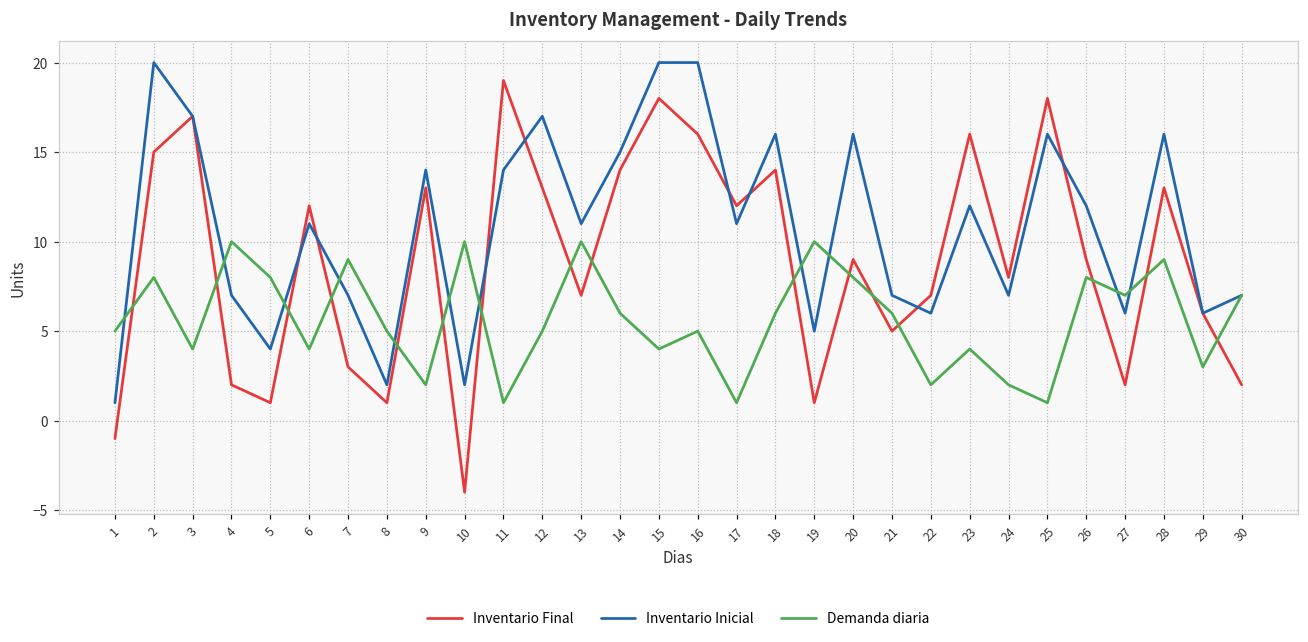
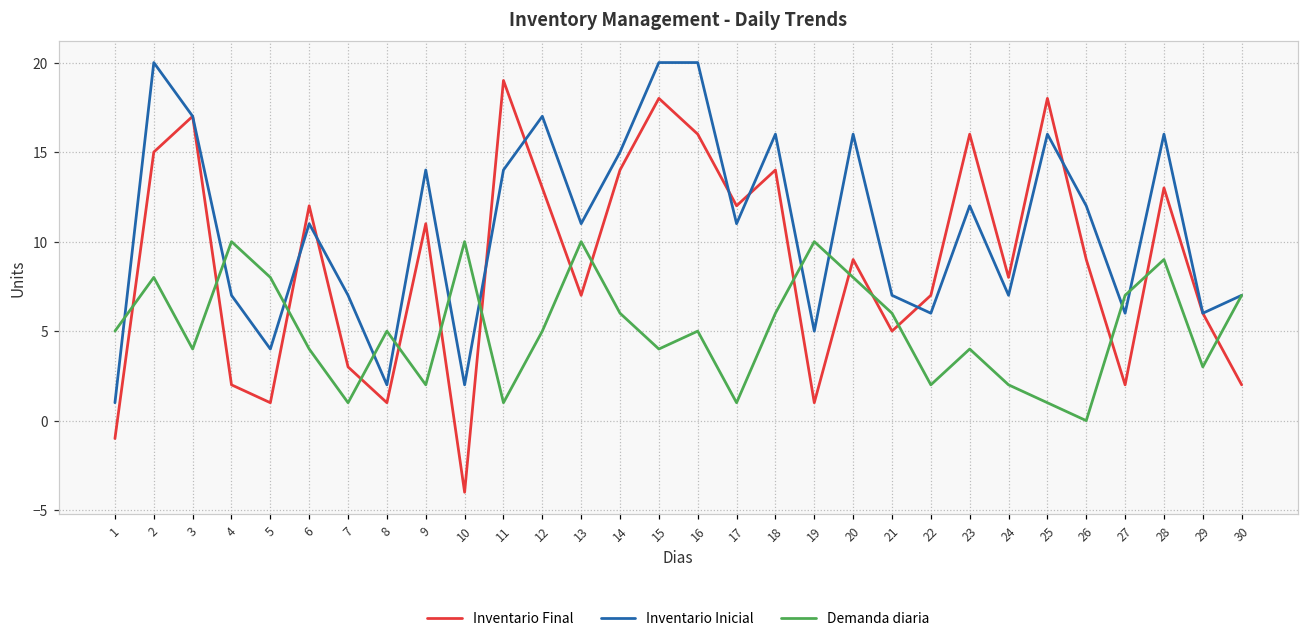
  {
    "Inventario Final": {
      "1": -1,
      "2": 15,
      "4": 2,
      "5": 1,
      "6": 12,
      "7": 3,
      "8": 1,
-     "9": 13,
+     "9": 11,
      "10": -4,
      "11": 19,
      "12": 13,
      "13": 7,
      "14": 14,
      "15": 18,
      "16": 16,
      "17": 12,
      "18": 14,
      "19": 1,
      "20": 9,
      "21": 5,
      "22": 7,
      "23": 16,
      "24": 8,
      "25": 18,
      "26": 9,
      "27": 2,
      "28": 13,
      "30": 2
    },
    "Inventario Inicial": {
      "1": 1,
      "2": 20,
      "4": 7,
      "5": 4,
      "6": 11,
      "7": 7,
      "8": 2,
      "9": 14,
      "10": 2,
      "11": 14,
      "12": 17,
      "13": 11,
      "14": 15,
      "15": 20,
      "16": 20,
      "17": 11,
      "18": 16,
      "19": 5,
      "20": 16,
      "21": 7,
      "22": 6,
      "23": 12,
      "24": 7,
      "25": 16,
      "26": 12,
      "27": 6,
      "28": 16
    },
    "Demanda diaria": {
      "1": 5,
      "2": 8,
      "3": 4,
      "4": 10,
      "5": 8,
      "6": 4,
-     "7": 9,
+     "7": 1,
      "8": 5,
      "9": 2,
      "10": 10,
      "11": 1,
      "12": 5,
      "13": 10,
      "14": 6,
      "15": 4,
      "16": 5,
      "17": 1,
      "18": 6,
      "19": 10,
      "20": 8,
      "21": 6,
      "22": 2,
      "23": 4,
      "24": 2,
      "25": 1,
-     "26": 8,
+     "26": 0,
      "27": 7,
      "28": 9,
      "29": 3
    }
  }
